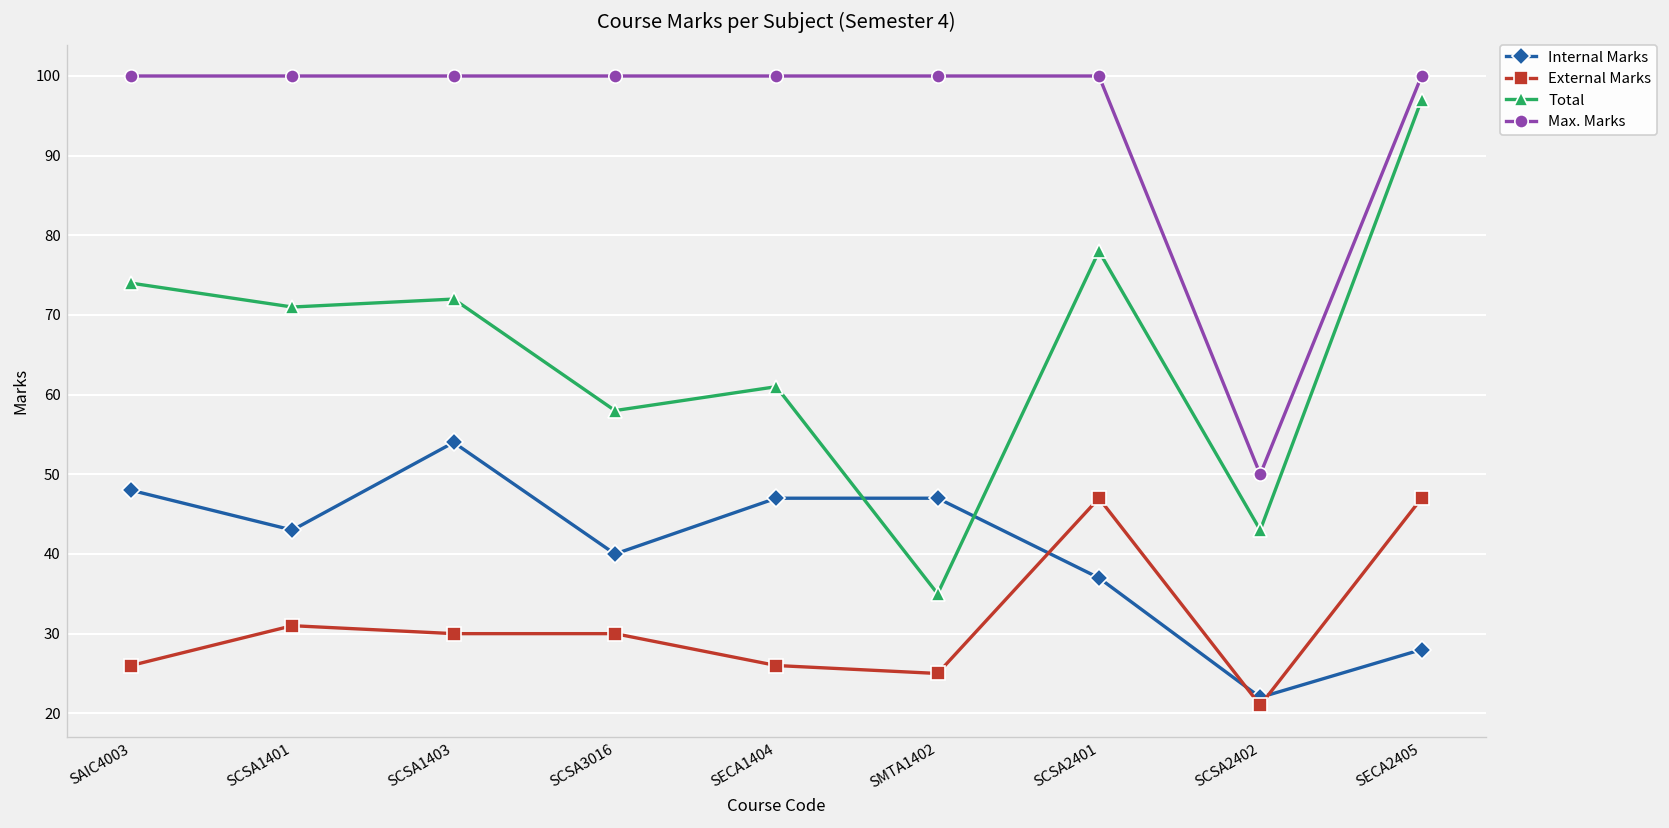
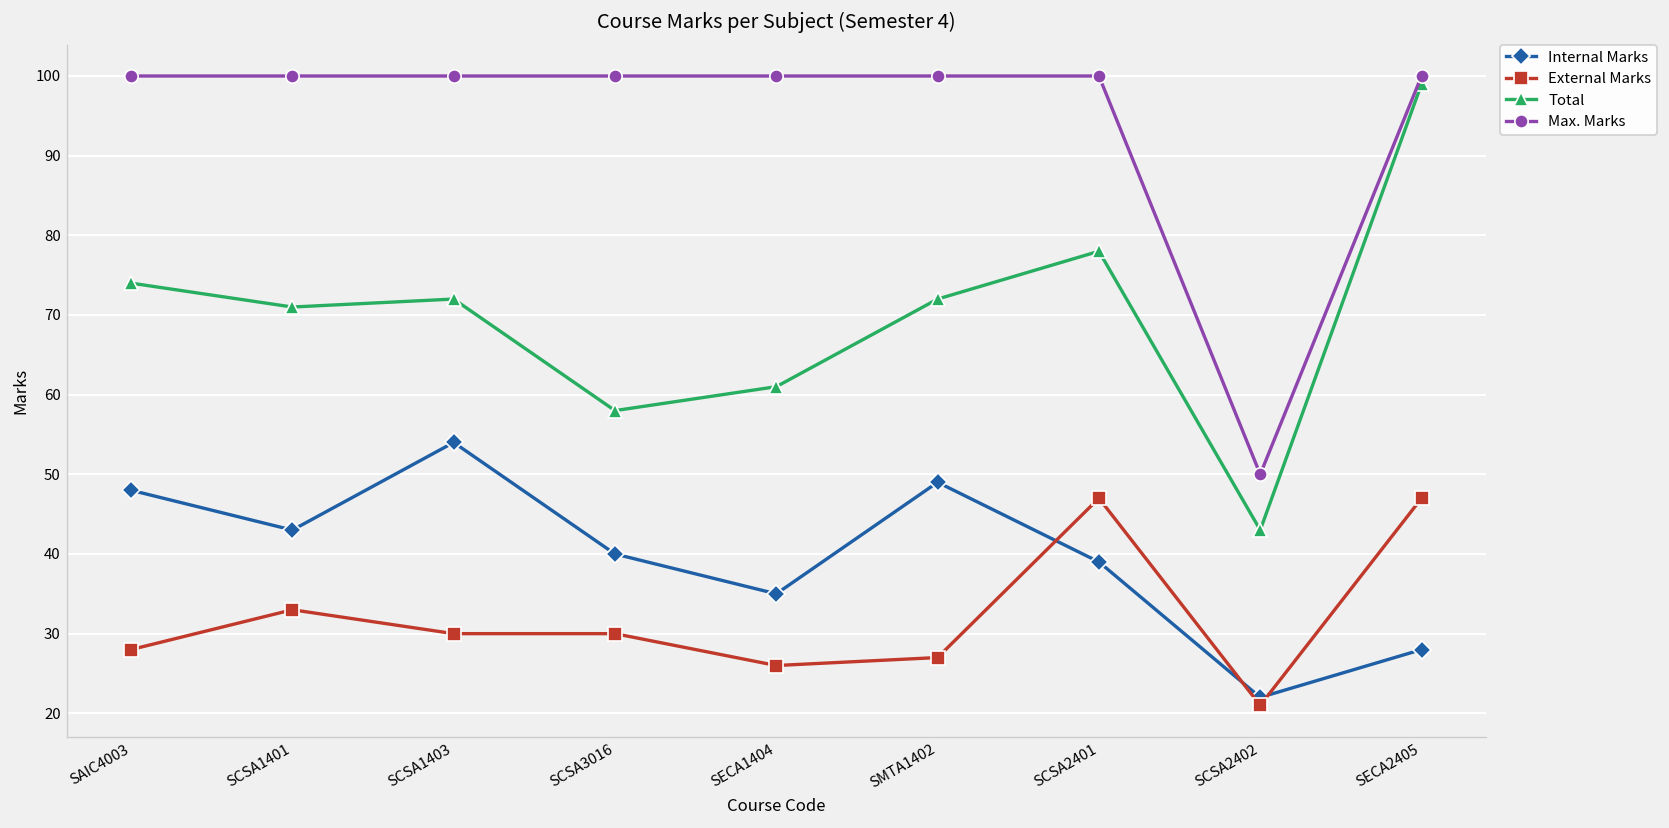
  {
    "Internal Marks": {
      "SAIC4003": 48,
      "SCSA1401": 43,
      "SCSA1403": 54,
      "SCSA3016": 40,
-     "SECA1404": 47,
-     "SMTA1402": 47,
-     "SCSA2401": 37,
+     "SECA1404": 35,
+     "SMTA1402": 49,
+     "SCSA2401": 39,
      "SCSA2402": 22,
      "SECA2405": 28
    },
    "External Marks": {
-     "SAIC4003": 26,
-     "SCSA1401": 31,
+     "SAIC4003": 28,
+     "SCSA1401": 33,
      "SCSA1403": 30,
      "SCSA3016": 30,
      "SECA1404": 26,
-     "SMTA1402": 25,
+     "SMTA1402": 27,
      "SCSA2401": 47,
      "SCSA2402": 21,
      "SECA2405": 47
    },
    "Total": {
      "SAIC4003": 74,
      "SCSA1401": 71,
      "SCSA1403": 72,
      "SCSA3016": 58,
      "SECA1404": 61,
-     "SMTA1402": 35,
+     "SMTA1402": 72,
      "SCSA2401": 78,
      "SCSA2402": 43,
-     "SECA2405": 97
+     "SECA2405": 99
    },
    "Max. Marks": {
      "SAIC4003": 100,
      "SCSA1401": 100,
      "SCSA1403": 100,
      "SCSA3016": 100,
      "SECA1404": 100,
      "SMTA1402": 100,
      "SCSA2401": 100,
      "SCSA2402": 50,
      "SECA2405": 100
    }
  }
